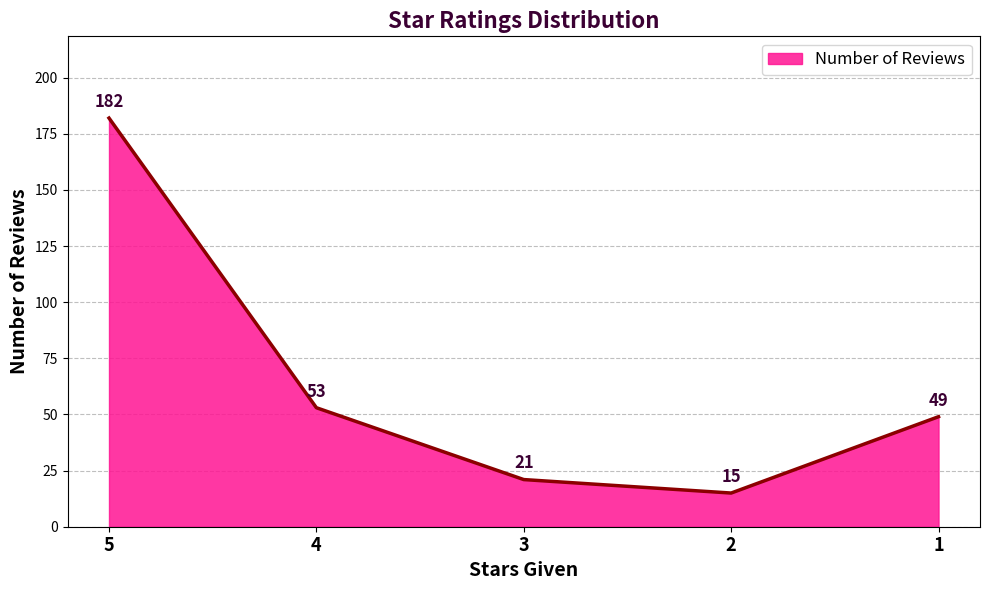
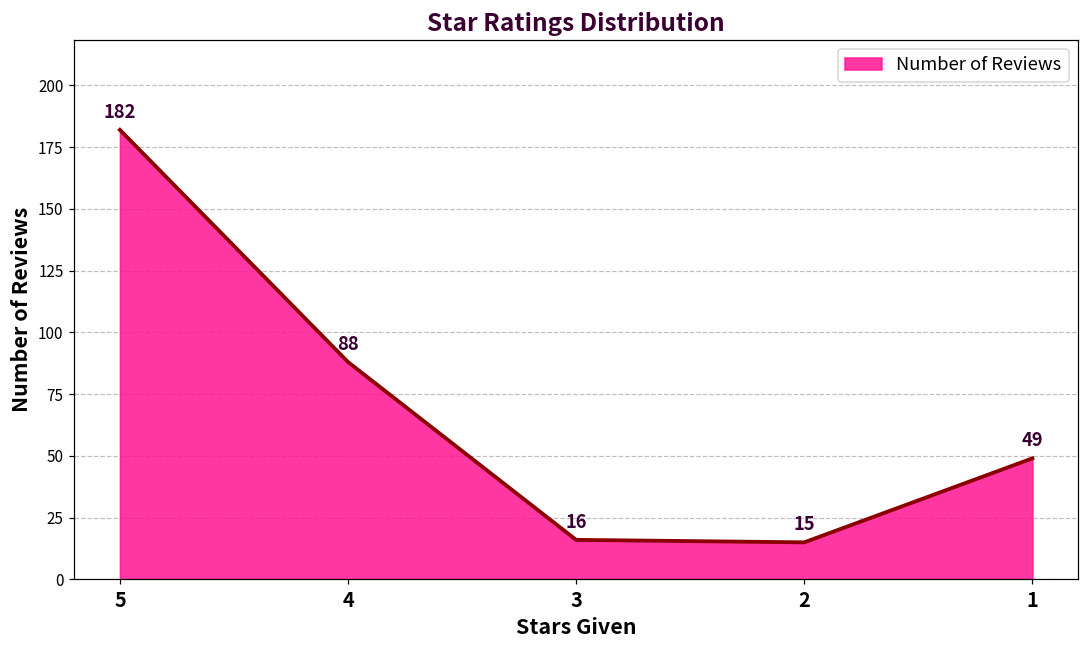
  {
    "5": 182,
-   "4": 53,
-   "3": 21,
+   "4": 88,
+   "3": 16,
    "2": 15,
    "1": 49
  }
